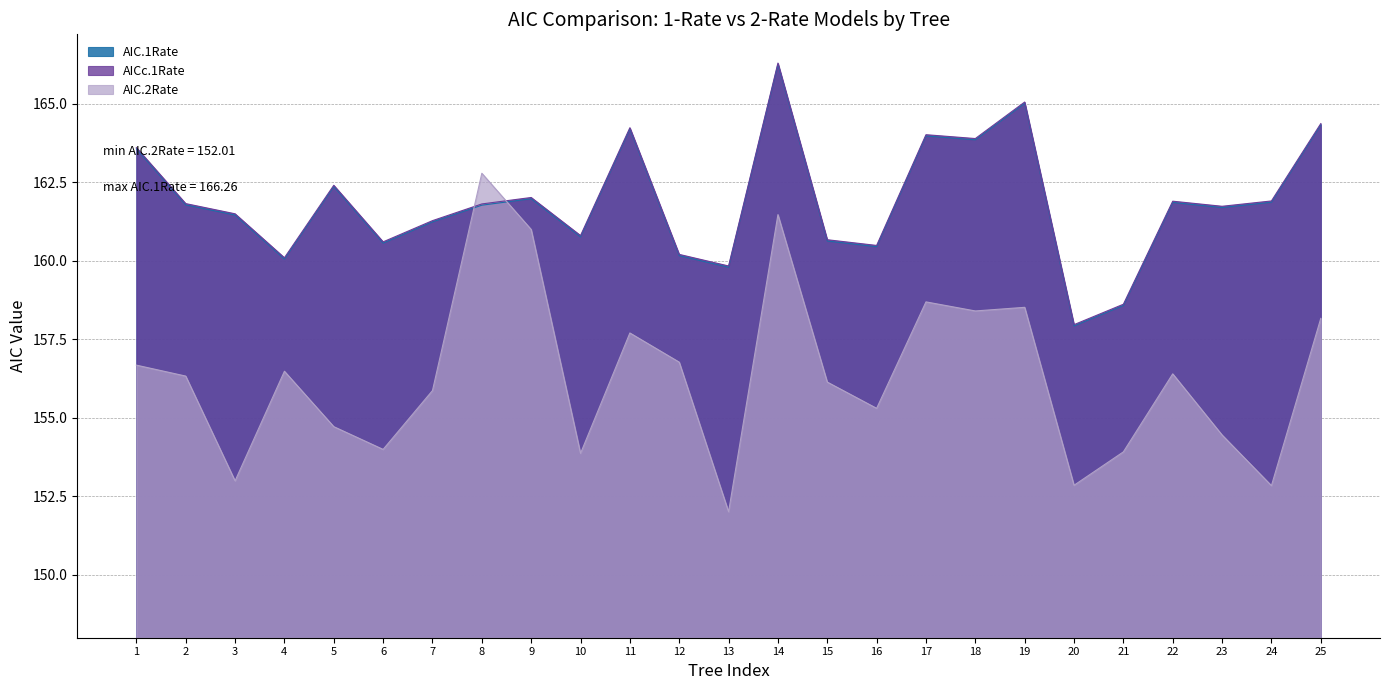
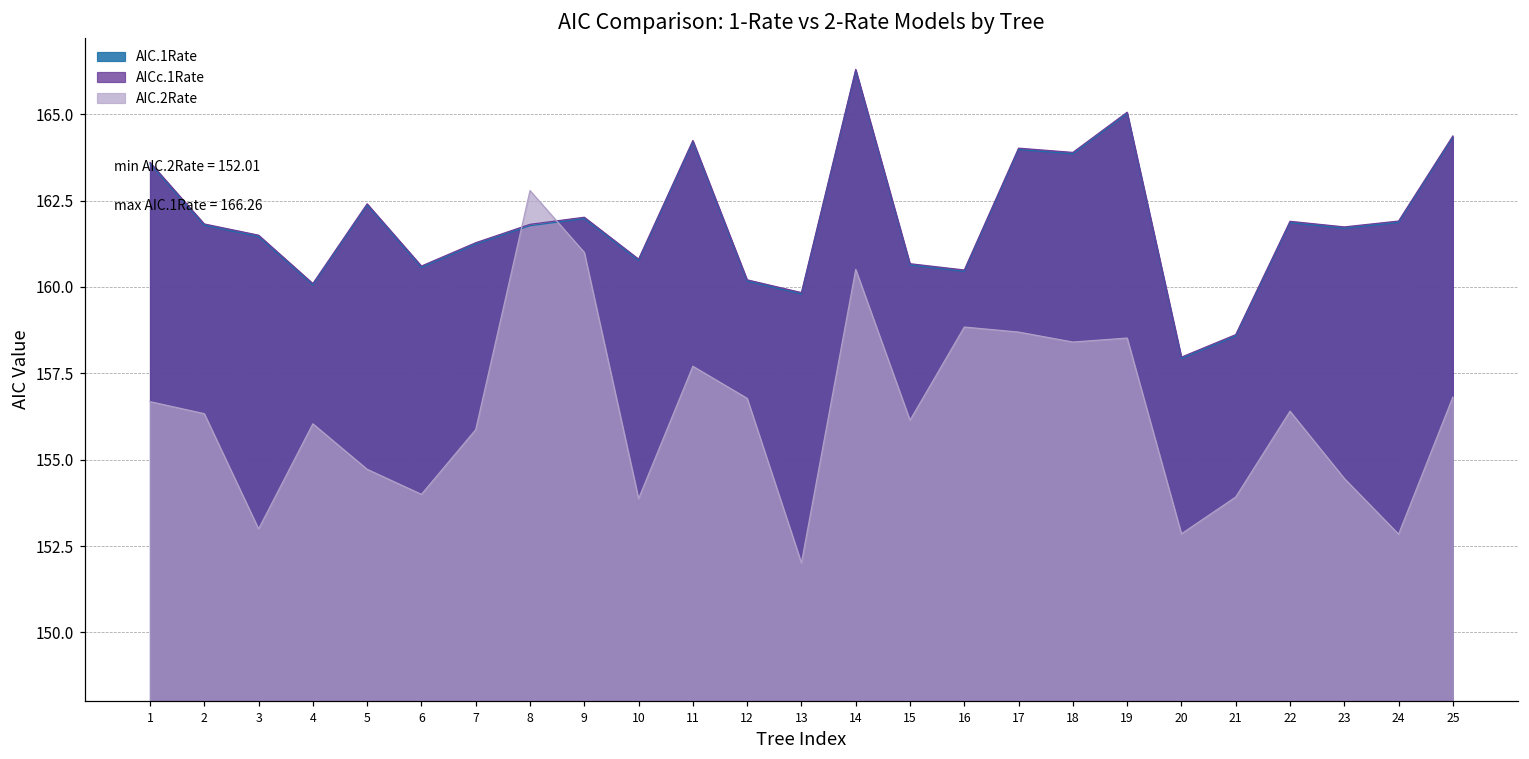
  {
    "AIC.2Rate": {
      "1": 156.7,
      "2": 156.3,
      "3": 153.0,
-     "4": 156.5,
+     "4": 156.0,
      "5": 154.7,
      "6": 154.0,
      "7": 155.9,
      "8": 162.8,
      "9": 161.0,
      "10": 153.9,
      "11": 157.7,
      "12": 156.8,
      "13": 152.0,
-     "14": 161.5,
+     "14": 160.5,
      "15": 156.1,
-     "16": 155.3,
+     "16": 158.8,
      "17": 158.7,
      "18": 158.4,
      "19": 158.5,
      "20": 152.9,
      "21": 153.9,
      "22": 156.4,
      "23": 154.5,
      "24": 152.8,
-     "25": 158.2
+     "25": 156.8
    }
  }
